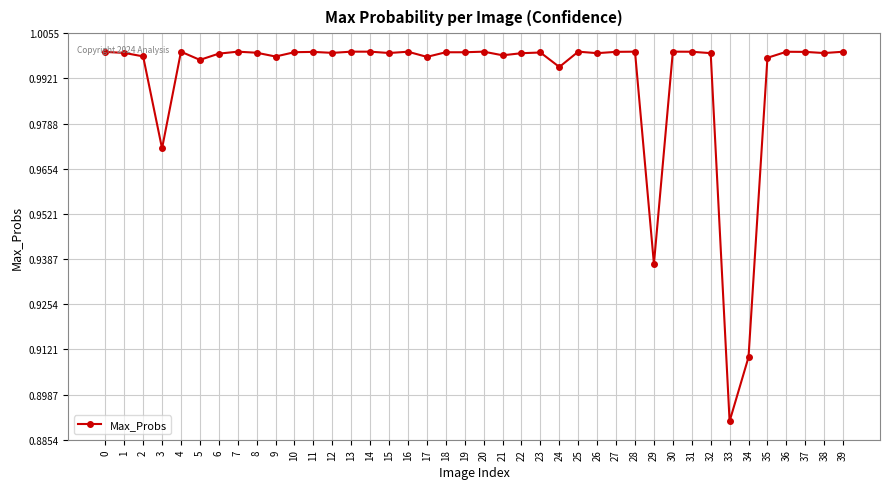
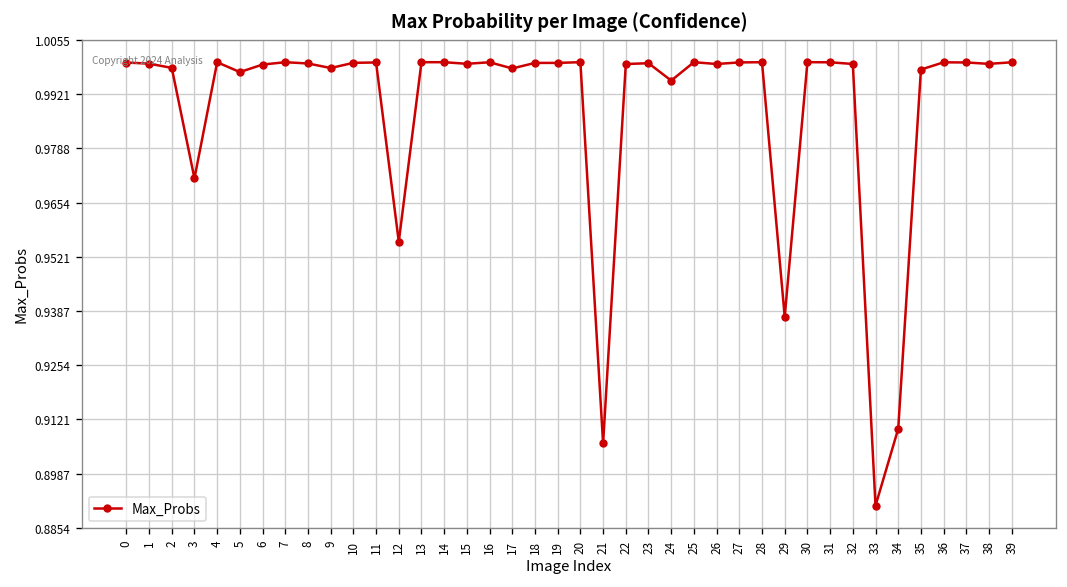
  {
    "2": 0.999,
    "3": 0.971,
    "4": 1.000,
    "5": 0.998,
    "6": 0.999,
    "7": 1.000,
    "8": 1.000,
    "9": 0.999,
    "10": 1.000,
    "11": 1.000,
-   "12": 1.000,
+   "12": 0.956,
    "13": 1.000,
    "14": 1.000,
    "15": 1.000,
    "16": 1.000,
    "17": 0.998,
    "18": 1.000,
    "19": 1.000,
    "20": 1.000,
-   "21": 0.999,
+   "21": 0.906,
    "22": 1.000,
    "23": 1.000,
    "24": 0.995,
    "25": 1.000,
    "26": 1.000,
    "27": 1.000,
    "28": 1.000,
    "29": 0.937,
    "30": 1.000,
    "31": 1.000,
    "32": 1.000,
    "33": 0.891,
    "34": 0.910,
    "35": 0.998,
    "36": 1.000,
    "37": 1.000,
    "38": 1.000,
    "39": 1.000
  }
